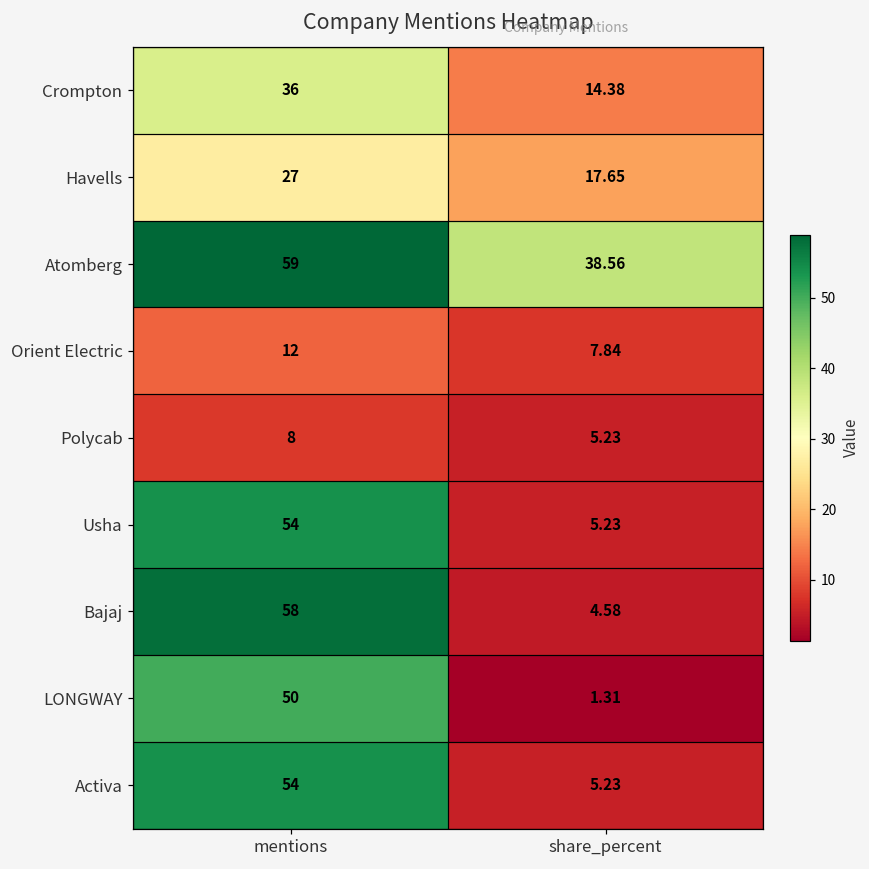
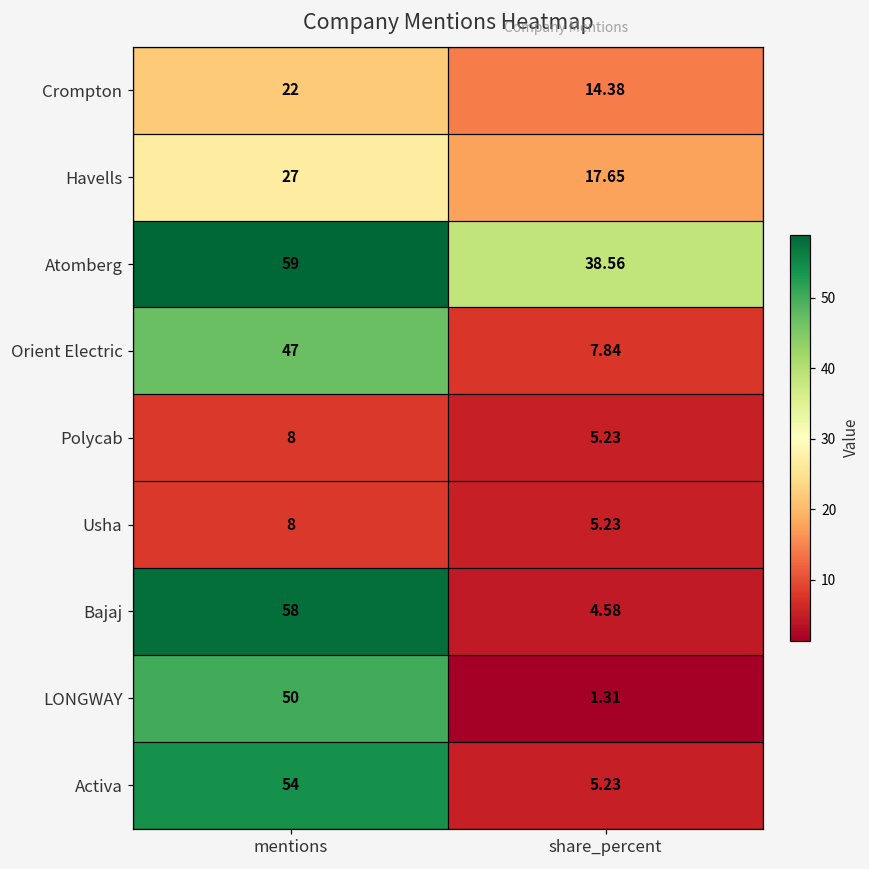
  {
    "Crompton": {
-     "mentions": 36,
+     "mentions": 22,
      "share_percent": 14.38
    },
    "Havells": {
      "mentions": 27,
      "share_percent": 17.65
    },
    "Atomberg": {
      "mentions": 59,
      "share_percent": 38.56
    },
    "Orient Electric": {
-     "mentions": 12,
+     "mentions": 47,
      "share_percent": 7.84
    },
    "Polycab": {
      "mentions": 8,
      "share_percent": 5.23
    },
    "Usha": {
-     "mentions": 54,
+     "mentions": 8,
      "share_percent": 5.23
    },
    "Bajaj": {
      "mentions": 58,
      "share_percent": 4.58
    },
    "LONGWAY": {
      "mentions": 50,
      "share_percent": 1.31
    },
    "Activa": {
      "mentions": 54,
      "share_percent": 5.23
    }
  }
